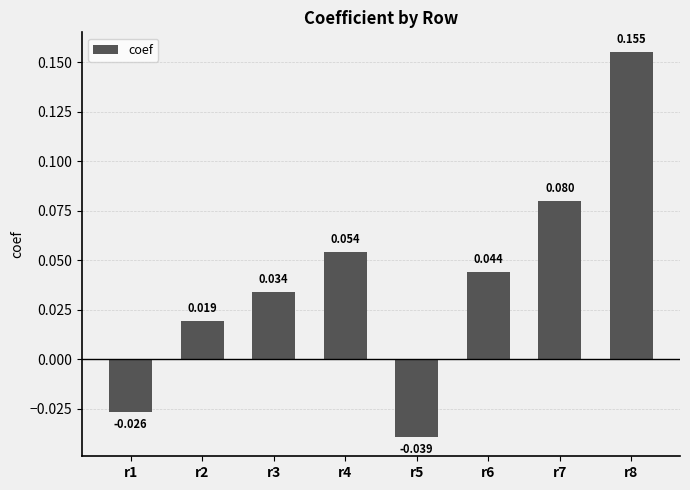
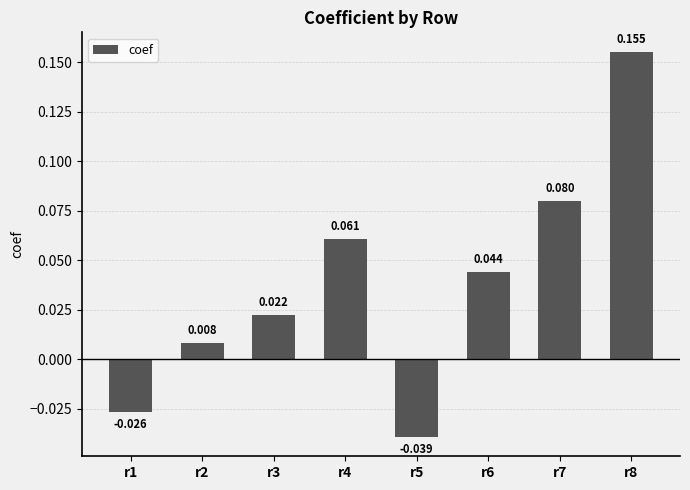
  {
    "r1": -0.026,
-   "r2": 0.019,
-   "r3": 0.034,
-   "r4": 0.054,
+   "r2": 0.008,
+   "r3": 0.022,
+   "r4": 0.061,
    "r5": -0.039,
    "r6": 0.044,
    "r7": 0.080,
    "r8": 0.155
  }
